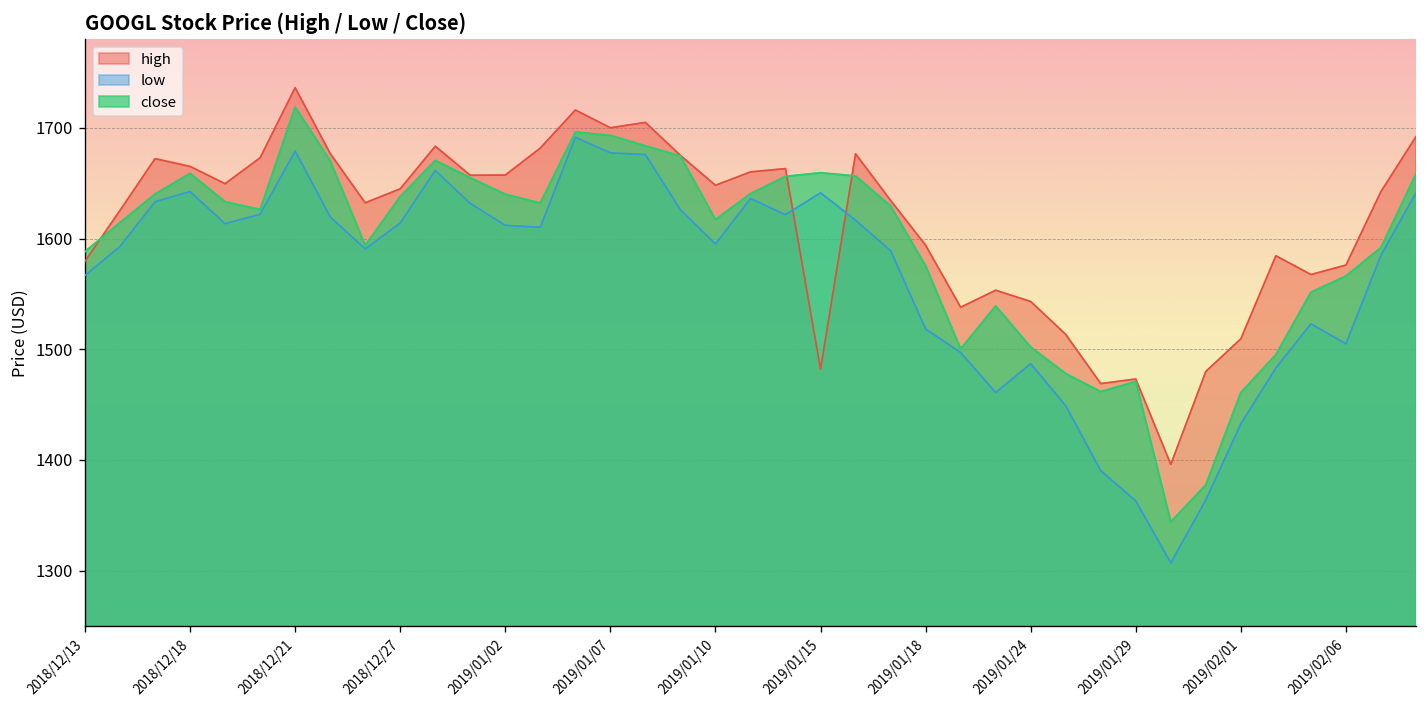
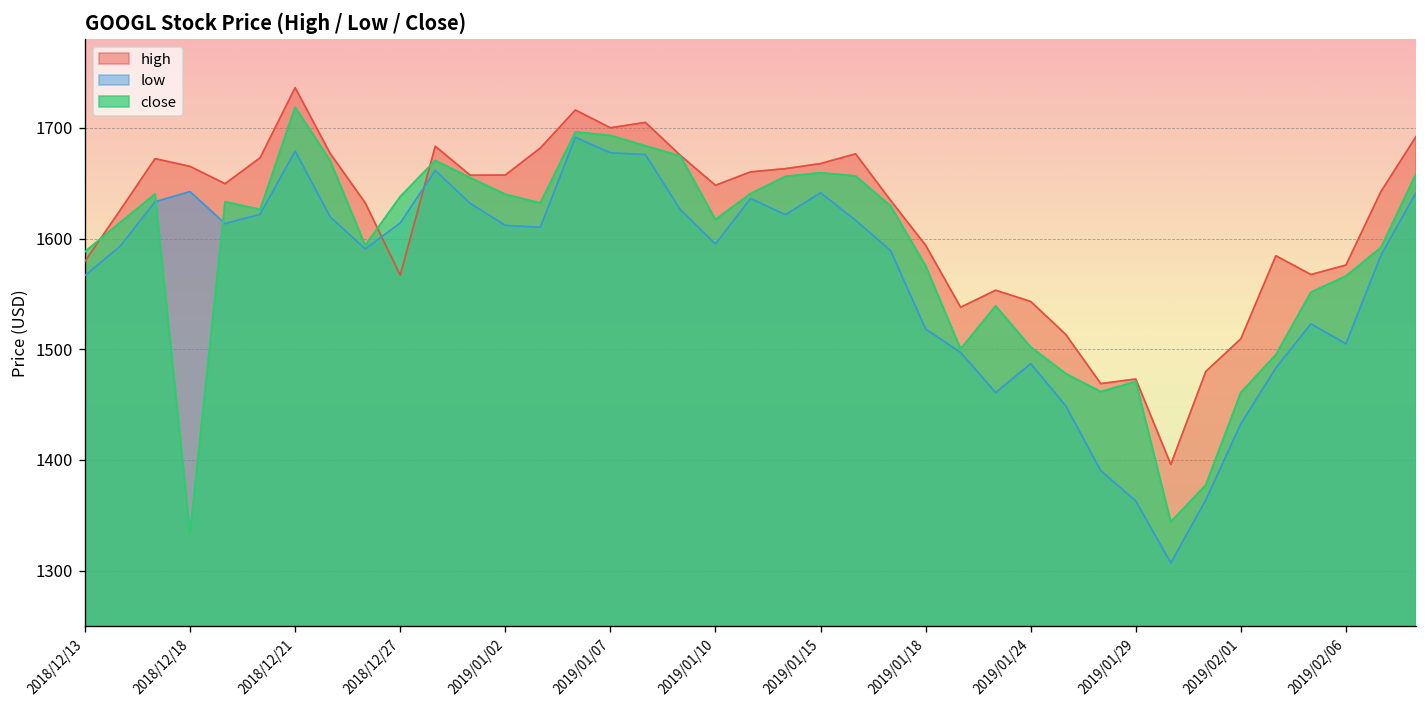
  {
    "high": {
      "2018/12/13": 1580,
      "2018/12/18": 1670,
      "2018/12/21": 1740,
-     "2018/12/27": 1650,
+     "2018/12/27": 1570,
      "2019/01/02": 1660,
      "2019/01/07": 1700,
      "2019/01/10": 1650,
-     "2019/01/15": 1480,
+     "2019/01/15": 1670,
      "2019/01/18": 1590,
      "2019/01/24": 1540,
      "2019/02/01": 1510,
      "2019/02/06": 1580
    },
    "low": {
      "2018/12/13": 1570,
      "2018/12/18": 1640,
      "2018/12/21": 1680,
      "2018/12/27": 1610,
      "2019/01/02": 1610,
      "2019/01/07": 1680,
      "2019/01/10": 1600,
      "2019/01/15": 1640,
      "2019/01/18": 1520,
      "2019/01/24": 1490,
      "2019/01/29": 1360,
      "2019/02/01": 1430,
      "2019/02/06": 1510
    },
    "close": {
      "2018/12/13": 1590,
-     "2018/12/18": 1660,
+     "2018/12/18": 1330,
      "2018/12/21": 1720,
      "2018/12/27": 1640,
      "2019/01/02": 1640,
      "2019/01/07": 1690,
      "2019/01/10": 1620,
      "2019/01/15": 1660,
      "2019/01/18": 1580,
      "2019/01/24": 1500,
      "2019/02/01": 1460,
      "2019/02/06": 1570
    }
  }
